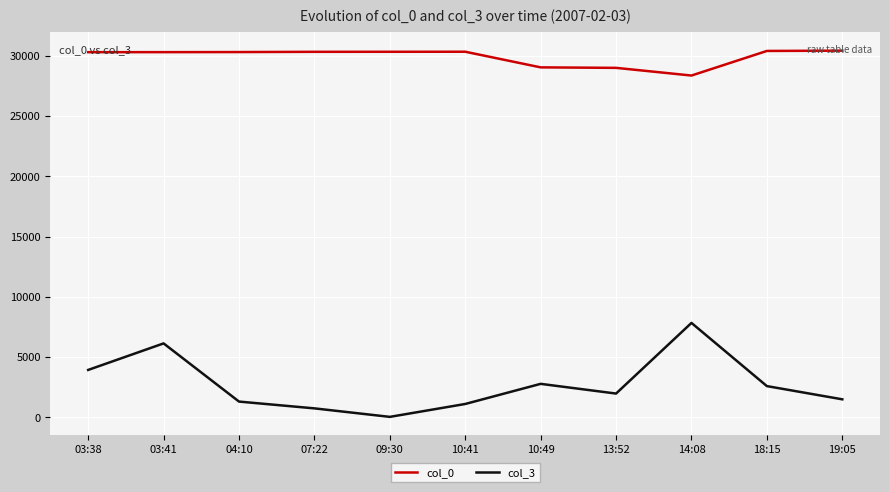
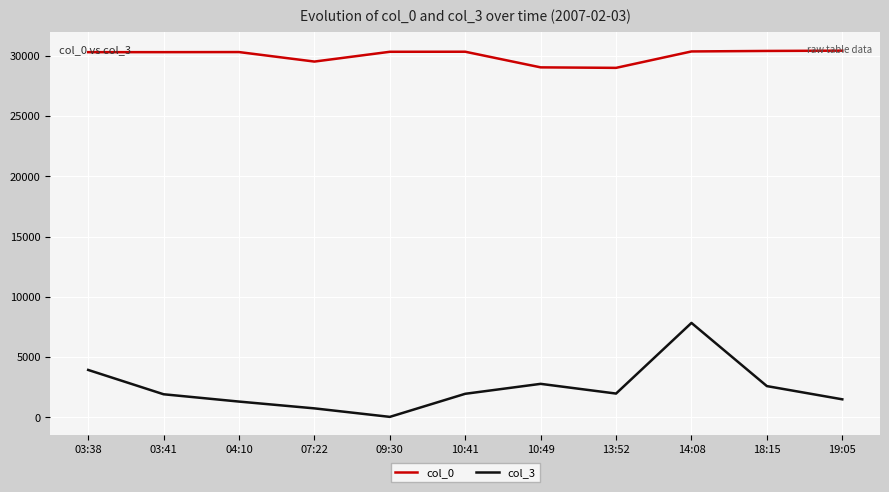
  {
    "col_0": {
      "03:41": 30300,
      "04:10": 30300,
-     "07:22": 30300,
+     "07:22": 29500,
      "09:30": 30300,
      "10:41": 30300,
      "10:49": 29000,
      "13:52": 29000,
-     "14:08": 28400,
+     "14:08": 30400,
      "18:15": 30400,
      "19:05": 30400
    },
    "col_3": {
      "03:38": 3900,
-     "03:41": 6100,
+     "03:41": 1900,
      "04:10": 1300,
      "07:22": 700,
      "09:30": 0,
-     "10:41": 1100,
+     "10:41": 1900,
      "10:49": 2800,
      "13:52": 2000,
      "14:08": 7800,
      "18:15": 2600,
      "19:05": 1500
    }
  }
